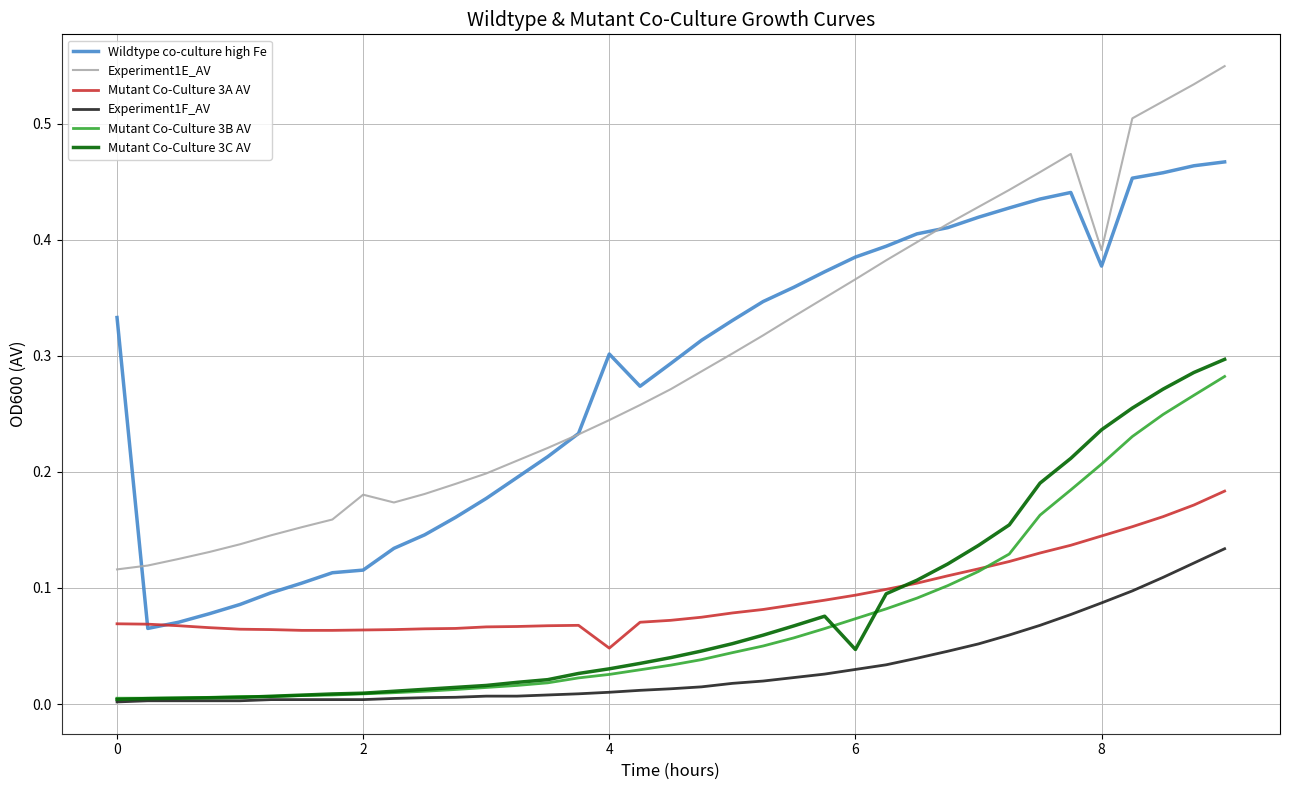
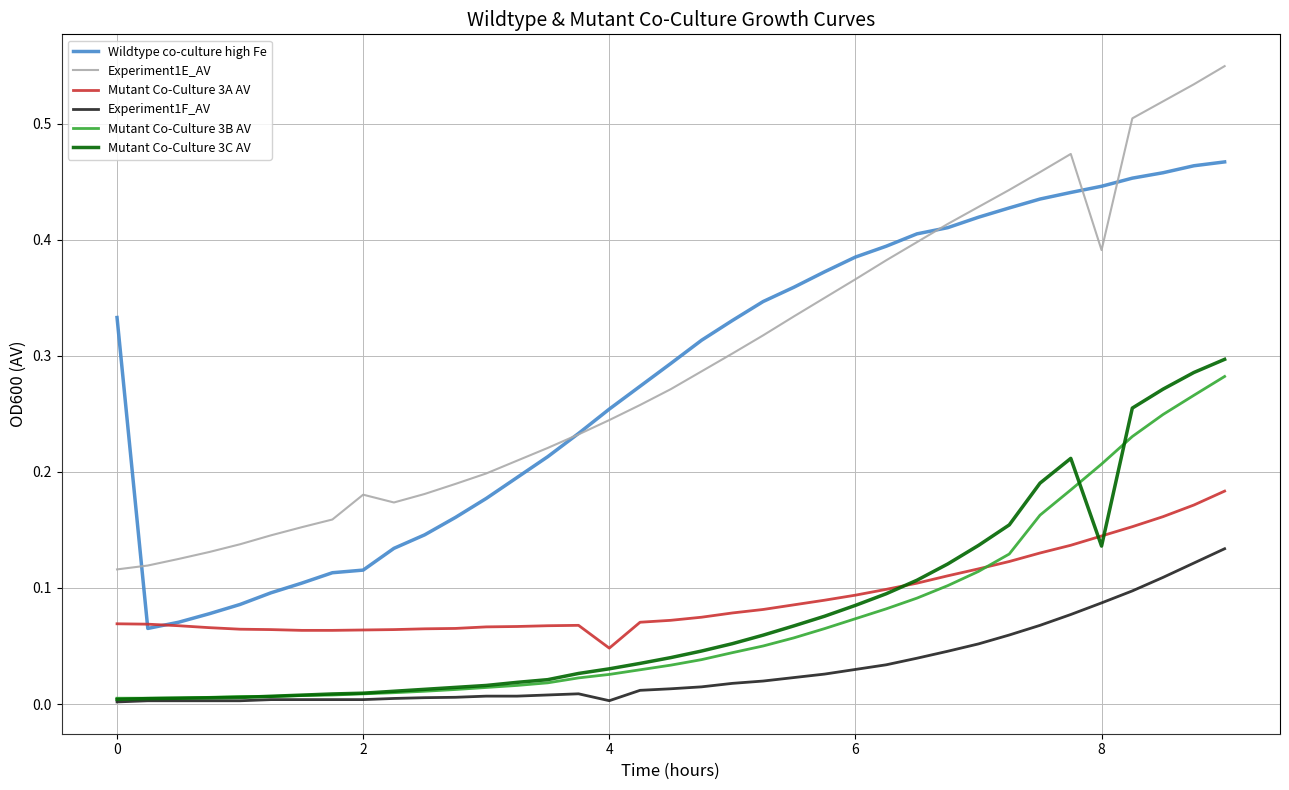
  {
    "Wildtype co-culture high Fe": {
      "0": 0.333,
      "2": 0.115,
-     "4": 0.302,
+     "4": 0.254,
      "6": 0.385,
-     "8": 0.377
+     "8": 0.446
    },
    "Experiment1E_AV": {
      "0": 0.116,
      "2": 0.180,
      "4": 0.245,
      "6": 0.366,
      "8": 0.391
    },
    "Mutant Co-Culture 3A AV": {
      "0": 0.069,
      "2": 0.064,
      "4": 0.048,
      "6": 0.094,
      "8": 0.145
    },
    "Experiment1F_AV": {
      "2": 0.004,
-     "4": 0.010,
+     "4": 0.003,
      "6": 0.030,
      "8": 0.087
    },
    "Mutant Co-Culture 3B AV": {
      "4": 0.025,
      "6": 0.074,
      "8": 0.207
    },
    "Mutant Co-Culture 3C AV": {
      "4": 0.030,
-     "6": 0.047,
-     "8": 0.236
+     "6": 0.085,
+     "8": 0.136
    }
  }
